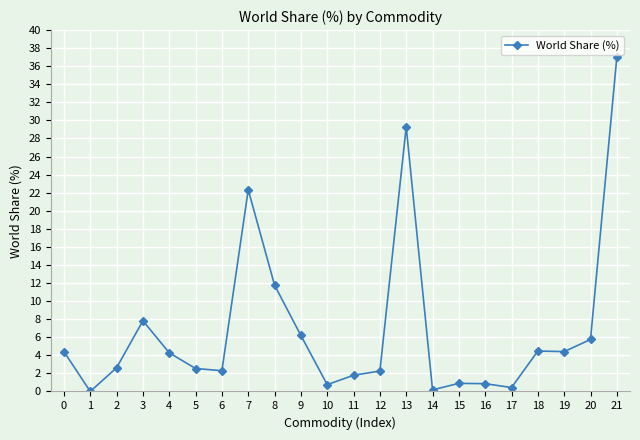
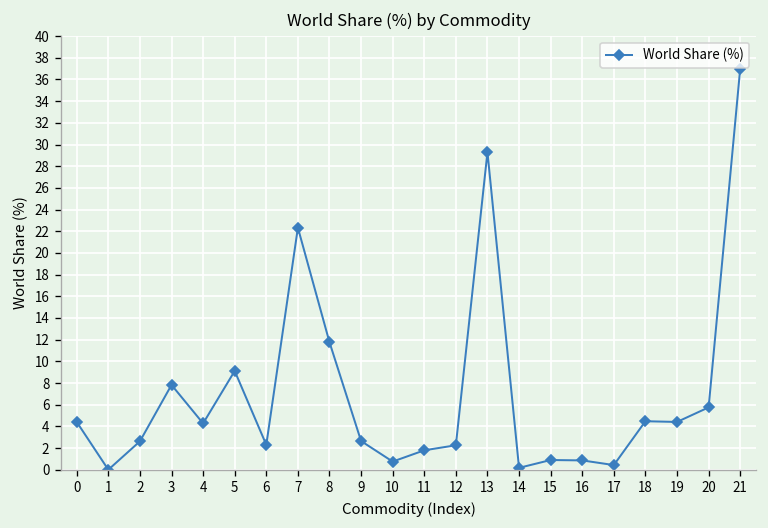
  {
    "0": 4,
    "1": 0,
    "2": 3,
    "3": 8,
    "4": 4,
-   "5": 3,
+   "5": 9,
    "6": 2,
    "7": 22,
    "8": 12,
-   "9": 6,
+   "9": 3,
    "10": 1,
    "11": 2,
    "12": 2,
    "13": 29,
    "14": 0,
    "15": 1,
    "16": 1,
    "17": 0,
    "18": 4,
    "19": 4,
    "20": 6,
    "21": 37
  }
